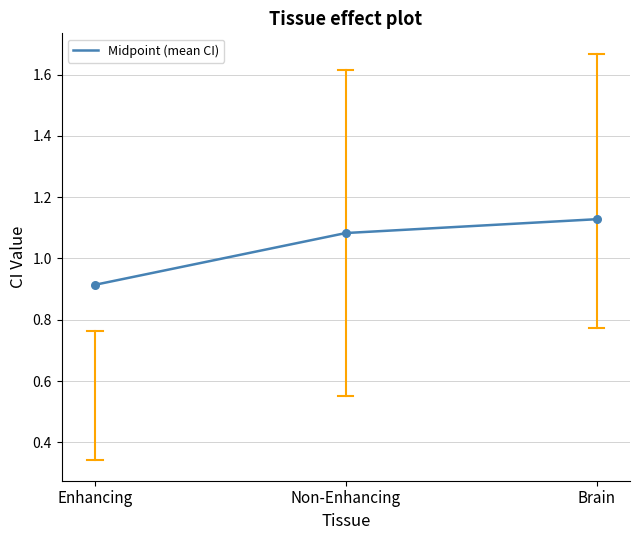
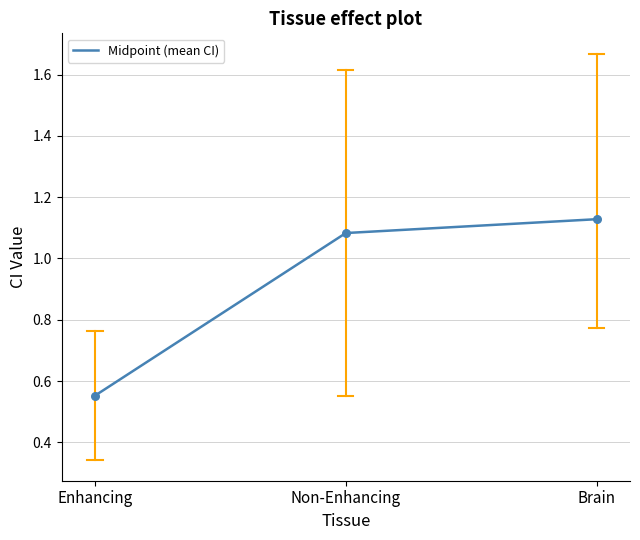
  {
    "Midpoint (mean CI)": {
-     "Enhancing": 0.91,
+     "Enhancing": 0.55,
      "Non-Enhancing": 1.08,
      "Brain": 1.13
    }
  }
